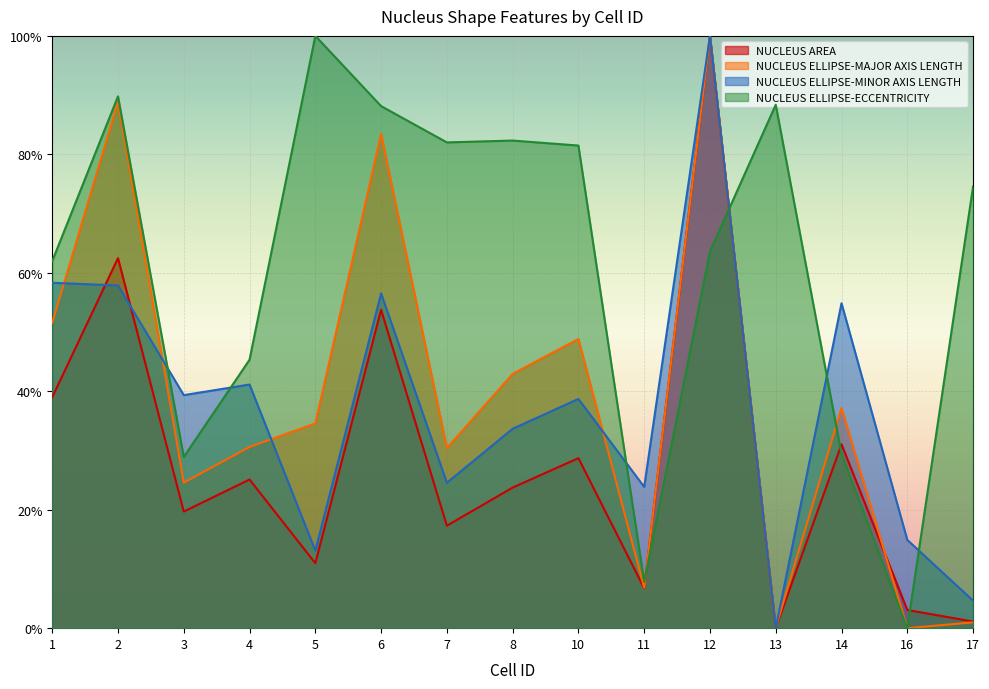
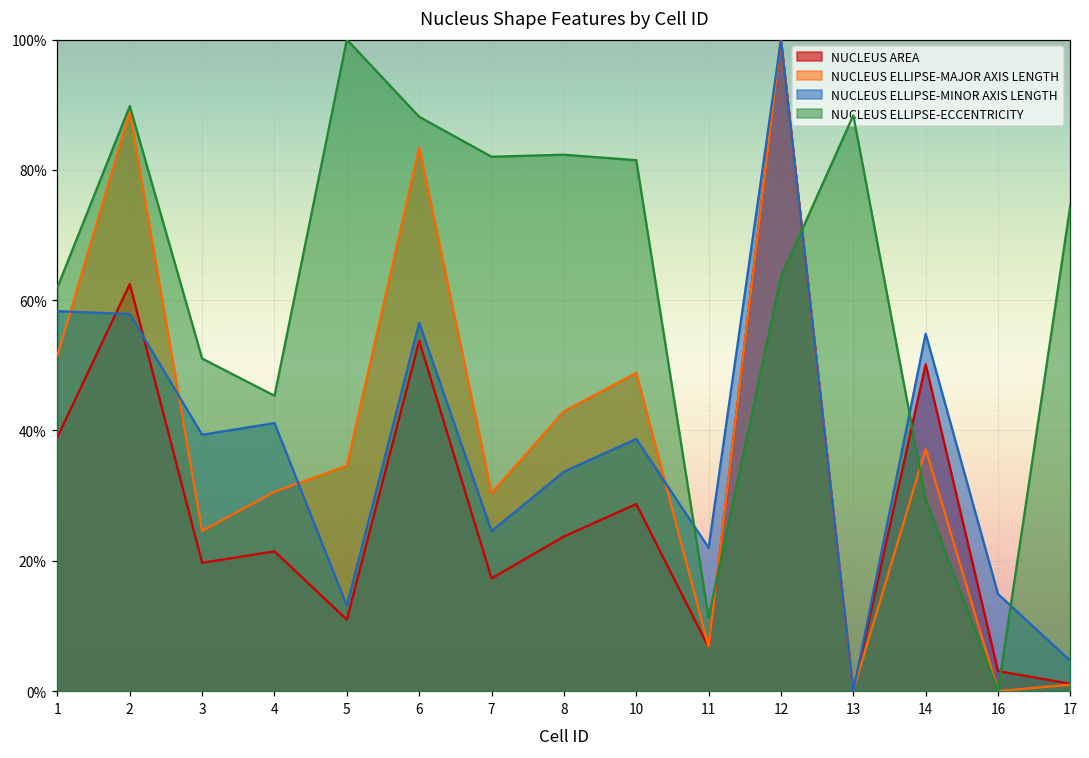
  {
    "NUCLEUS AREA": {
      "1": "39%",
      "2": "62%",
      "3": "20%",
-     "4": "25%",
+     "4": "21%",
      "5": "11%",
      "6": "54%",
      "7": "17%",
      "8": "24%",
      "10": "29%",
-     "14": "31%",
+     "14": "50%",
      "16": "3%"
    },
    "NUCLEUS ELLIPSE-MAJOR AXIS LENGTH": {
      "1": "52%",
      "2": "89%",
      "3": "25%",
      "4": "31%",
      "5": "35%",
      "6": "83%",
      "7": "30%",
      "8": "43%",
      "10": "49%",
      "14": "37%"
    },
    "NUCLEUS ELLIPSE-MINOR AXIS LENGTH": {
      "1": "58%",
      "2": "58%",
      "3": "39%",
      "4": "41%",
      "5": "13%",
      "6": "57%",
      "7": "25%",
      "8": "34%",
      "10": "39%",
-     "11": "24%",
+     "11": "22%",
      "14": "55%",
      "16": "15%",
      "17": "5%"
    },
    "NUCLEUS ELLIPSE-ECCENTRICITY": {
      "1": "62%",
      "2": "90%",
-     "3": "29%",
+     "3": "51%",
      "4": "45%",
      "5": "100%",
      "6": "88%",
      "7": "82%",
      "8": "82%",
      "10": "81%",
-     "11": "8%",
+     "11": "11%",
      "12": "64%",
      "14": "29%",
      "17": "75%"
    }
  }
